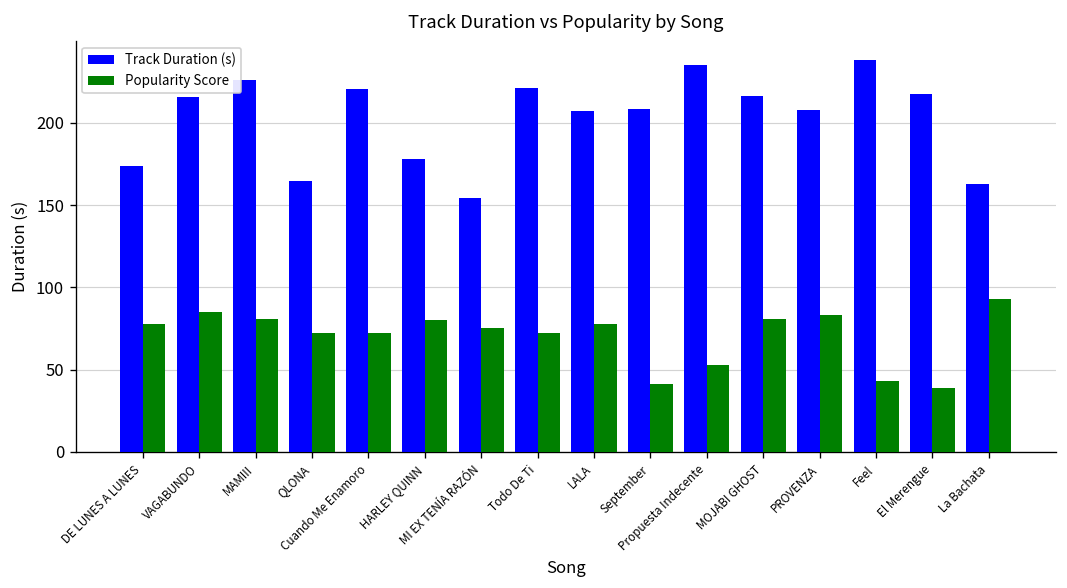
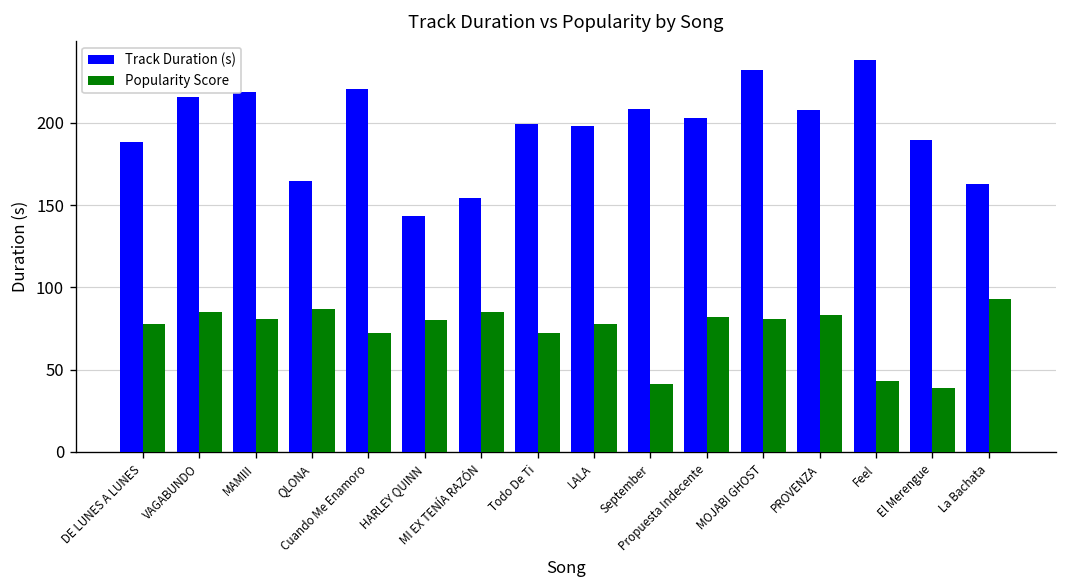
  {
    "Track Duration (s)": {
-     "DE LUNES A LUNES": 174,
+     "DE LUNES A LUNES": 188,
      "VAGABUNDO": 216,
-     "MAMIII": 226,
+     "MAMIII": 219,
      "QLONA": 165,
      "Cuando Me Enamoro": 221,
-     "HARLEY QUINN": 178,
+     "HARLEY QUINN": 143,
      "MI EX TENÍA RAZÓN": 154,
-     "Todo De Ti": 221,
-     "LALA": 207,
+     "Todo De Ti": 200,
+     "LALA": 198,
      "September": 208,
-     "Propuesta Indecente": 235,
-     "MOJABI GHOST": 216,
+     "Propuesta Indecente": 203,
+     "MOJABI GHOST": 232,
      "PROVENZA": 208,
      "Feel": 238,
-     "El Merengue": 218,
+     "El Merengue": 190,
      "La Bachata": 163
    },
    "Popularity Score": {
      "DE LUNES A LUNES": 78,
      "VAGABUNDO": 85,
      "MAMIII": 81,
-     "QLONA": 72,
+     "QLONA": 87,
      "Cuando Me Enamoro": 72,
      "HARLEY QUINN": 80,
-     "MI EX TENÍA RAZÓN": 75,
+     "MI EX TENÍA RAZÓN": 85,
      "Todo De Ti": 72,
      "LALA": 78,
      "September": 41,
-     "Propuesta Indecente": 53,
+     "Propuesta Indecente": 82,
      "MOJABI GHOST": 81,
      "PROVENZA": 83,
      "Feel": 43,
      "El Merengue": 39,
      "La Bachata": 93
    }
  }
